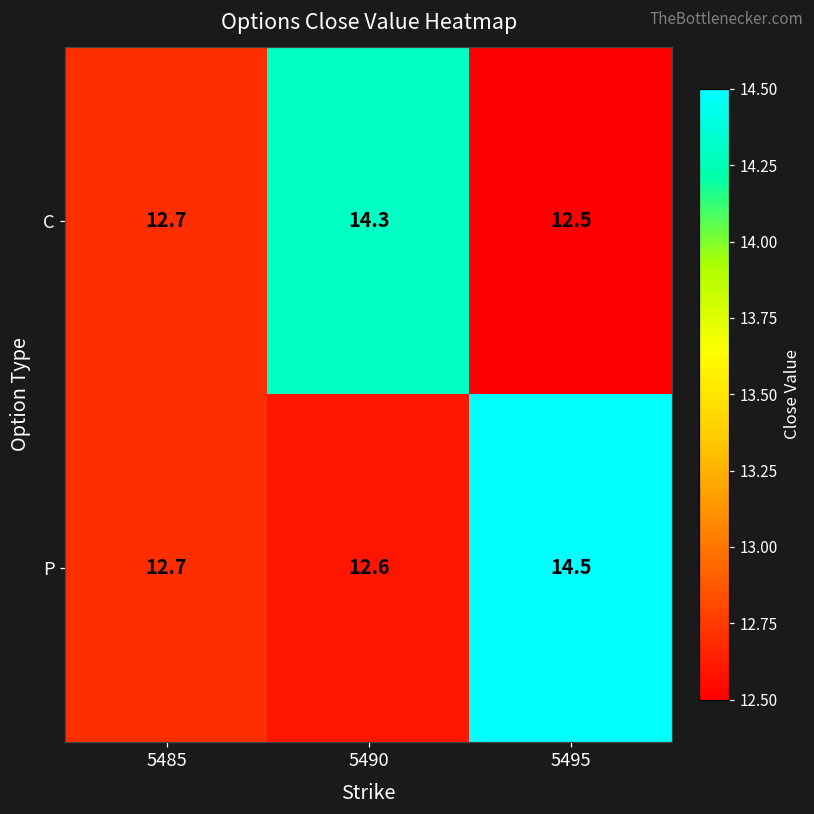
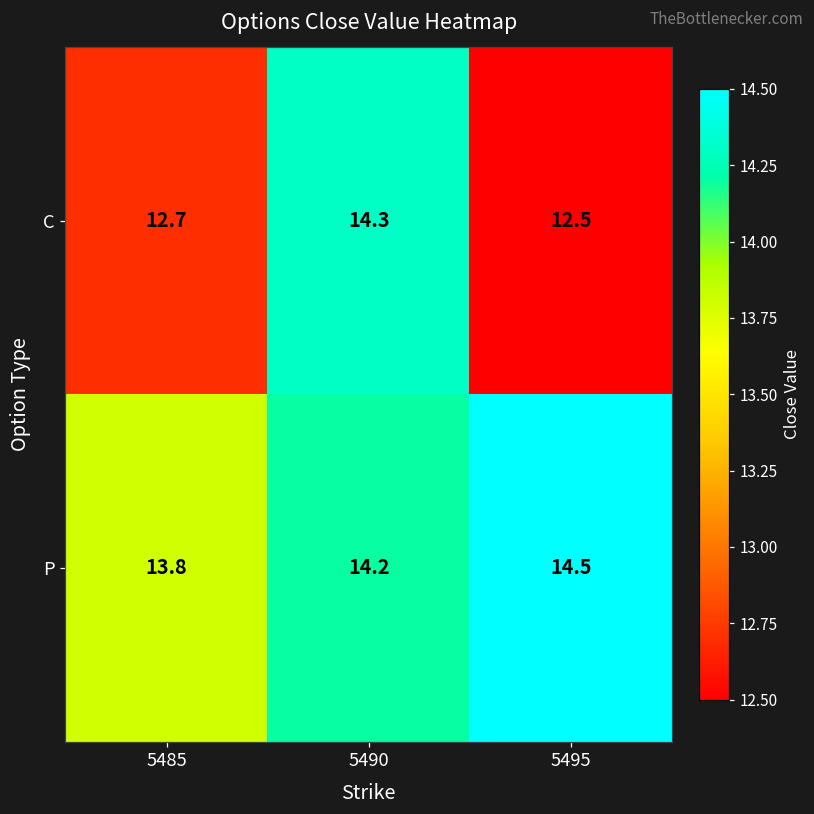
  {
    "C": {
      "5485": 12.7,
      "5490": 14.3,
      "5495": 12.5
    },
    "P": {
-     "5485": 12.7,
-     "5490": 12.6,
+     "5485": 13.8,
+     "5490": 14.2,
      "5495": 14.5
    }
  }
